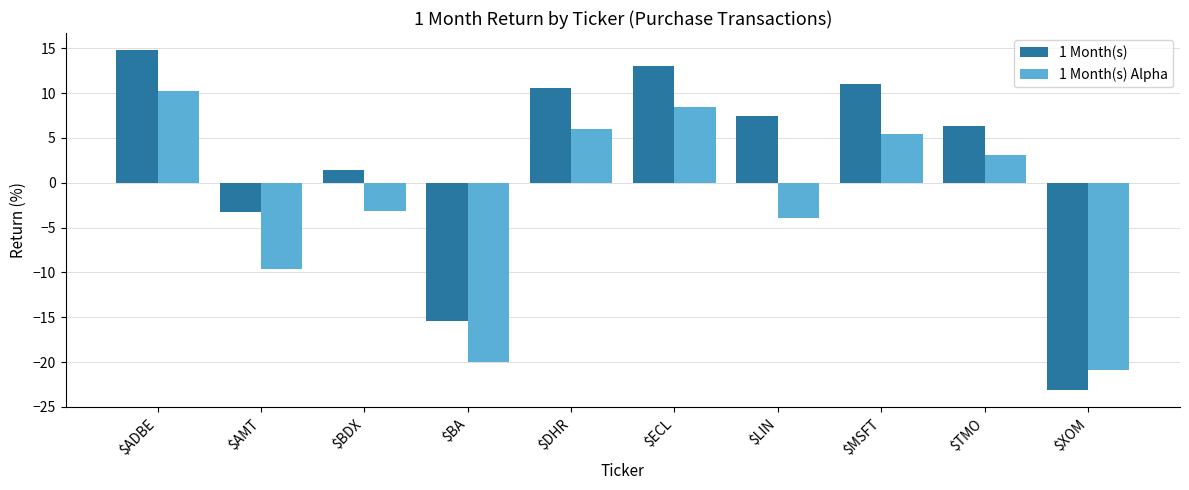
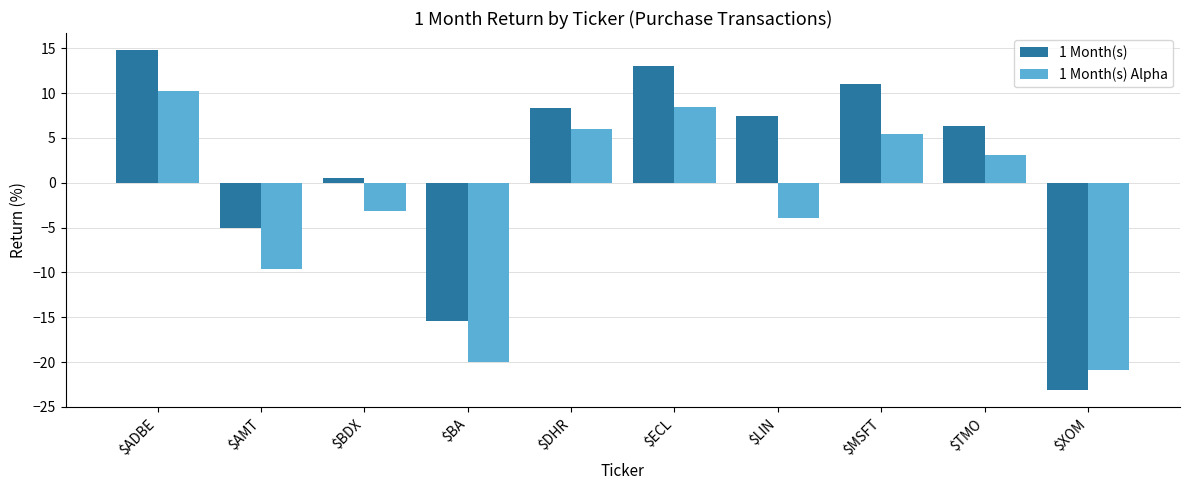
  {
    "1 Month(s)": {
      "$ADBE": 15,
-     "$AMT": -3,
-     "$BDX": 1.4,
+     "$AMT": -5,
+     "$BDX": 0.5,
      "$BA": -15,
-     "$DHR": 11,
+     "$DHR": 8,
      "$ECL": 13,
      "$LIN": 7,
      "$MSFT": 11,
      "$TMO": 6,
      "$XOM": -23
    },
    "1 Month(s) Alpha": {
      "$ADBE": 10,
      "$AMT": -10,
      "$BDX": -3,
      "$BA": -20,
      "$DHR": 6,
      "$ECL": 8,
      "$LIN": -4,
      "$MSFT": 5,
      "$TMO": 3,
      "$XOM": -21
    }
  }
